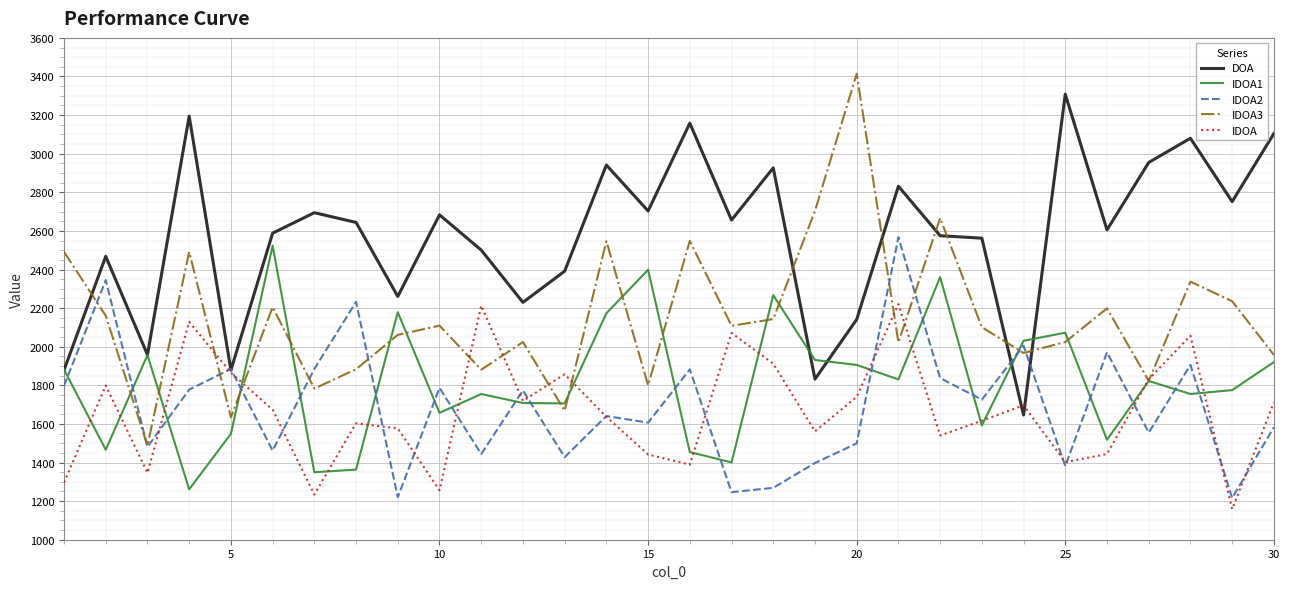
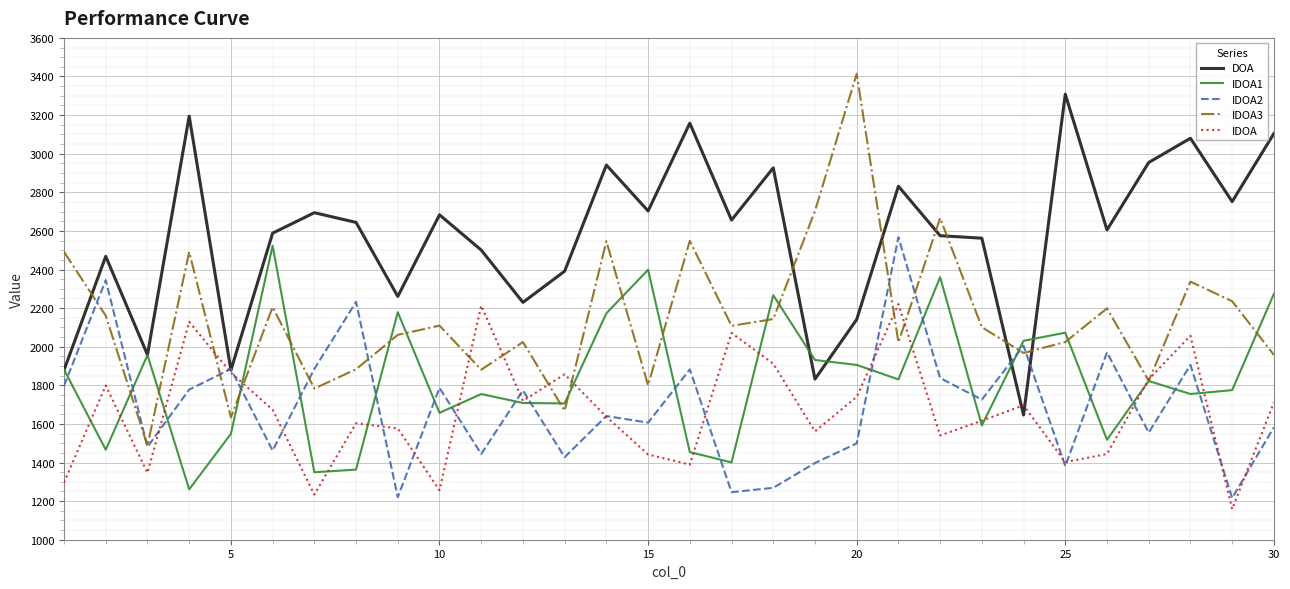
  {
    "DOA": {
      "10": 2680,
      "15": 2700,
      "20": 2140,
      "25": 3310,
      "30": 3100
    },
    "IDOA1": {
      "5": 1550,
      "10": 1660,
      "15": 2400,
      "20": 1910,
      "25": 2070,
-     "30": 1920
+     "30": 2270
    },
    "IDOA2": {
      "10": 1790,
      "15": 1610,
      "20": 1500,
      "25": 1380,
      "30": 1580
    },
    "IDOA3": {
      "5": 1630,
      "10": 2110,
      "15": 1800,
      "20": 3410,
      "25": 2020,
      "30": 1960
    },
    "IDOA": {
      "5": 1870,
      "10": 1260,
      "15": 1440,
      "20": 1740,
      "25": 1400,
      "30": 1710
    }
  }
